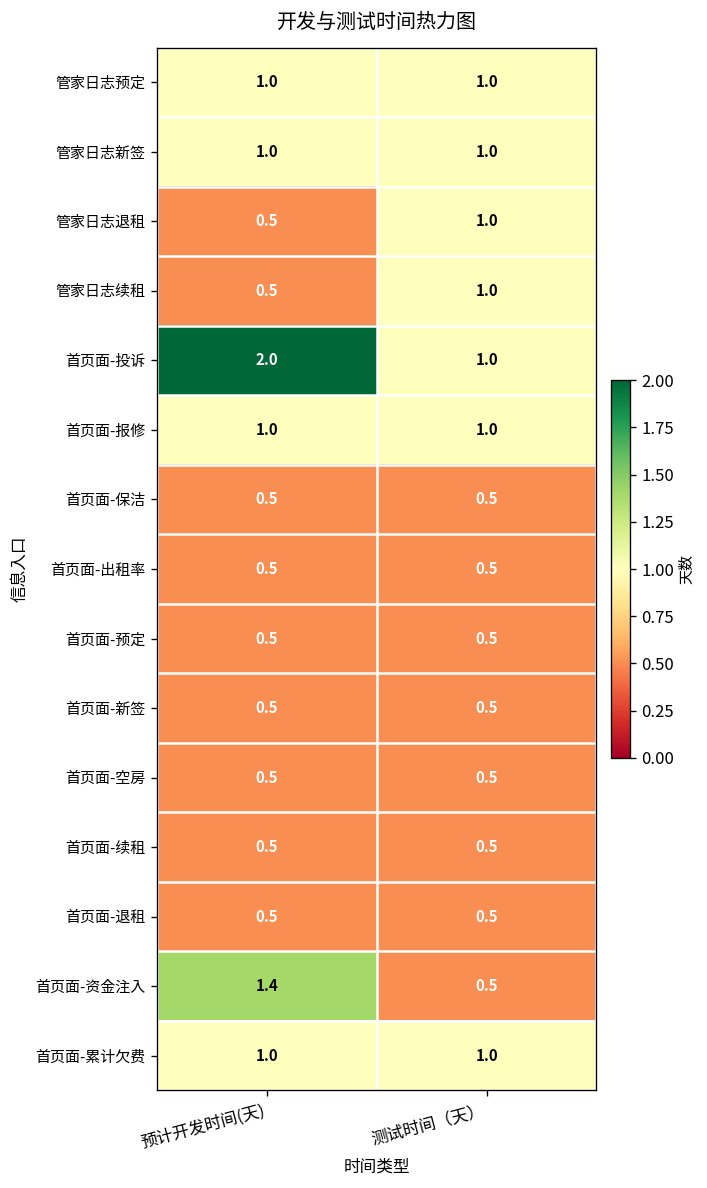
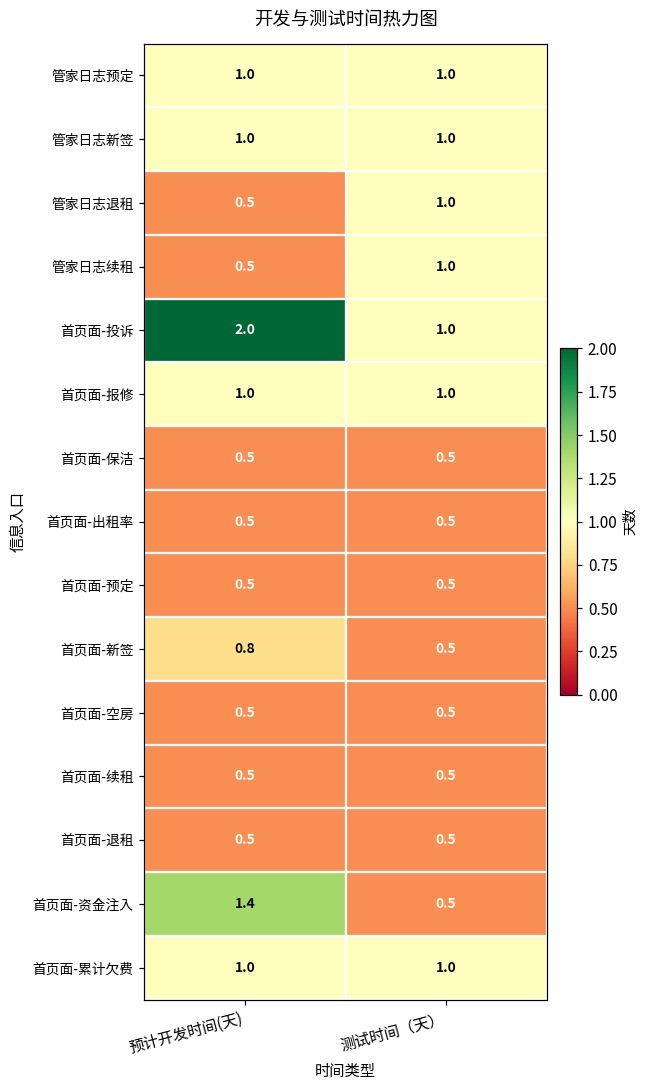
  {
    "管家日志预定": {
      "预计开发时间(天)": 1.0,
      "测试时间（天）": 1.0
    },
    "管家日志新签": {
      "预计开发时间(天)": 1.0,
      "测试时间（天）": 1.0
    },
    "管家日志退租": {
      "预计开发时间(天)": 0.5,
      "测试时间（天）": 1.0
    },
    "管家日志续租": {
      "预计开发时间(天)": 0.5,
      "测试时间（天）": 1.0
    },
    "首页面-投诉": {
      "预计开发时间(天)": 2.0,
      "测试时间（天）": 1.0
    },
    "首页面-报修": {
      "预计开发时间(天)": 1.0,
      "测试时间（天）": 1.0
    },
    "首页面-保洁": {
      "预计开发时间(天)": 0.5,
      "测试时间（天）": 0.5
    },
    "首页面-出租率": {
      "预计开发时间(天)": 0.5,
      "测试时间（天）": 0.5
    },
    "首页面-预定": {
      "预计开发时间(天)": 0.5,
      "测试时间（天）": 0.5
    },
    "首页面-新签": {
-     "预计开发时间(天)": 0.5,
+     "预计开发时间(天)": 0.8,
      "测试时间（天）": 0.5
    },
    "首页面-空房": {
      "预计开发时间(天)": 0.5,
      "测试时间（天）": 0.5
    },
    "首页面-续租": {
      "预计开发时间(天)": 0.5,
      "测试时间（天）": 0.5
    },
    "首页面-退租": {
      "预计开发时间(天)": 0.5,
      "测试时间（天）": 0.5
    },
    "首页面-资金注入": {
      "预计开发时间(天)": 1.4,
      "测试时间（天）": 0.5
    },
    "首页面-累计欠费": {
      "预计开发时间(天)": 1.0,
      "测试时间（天）": 1.0
    }
  }
